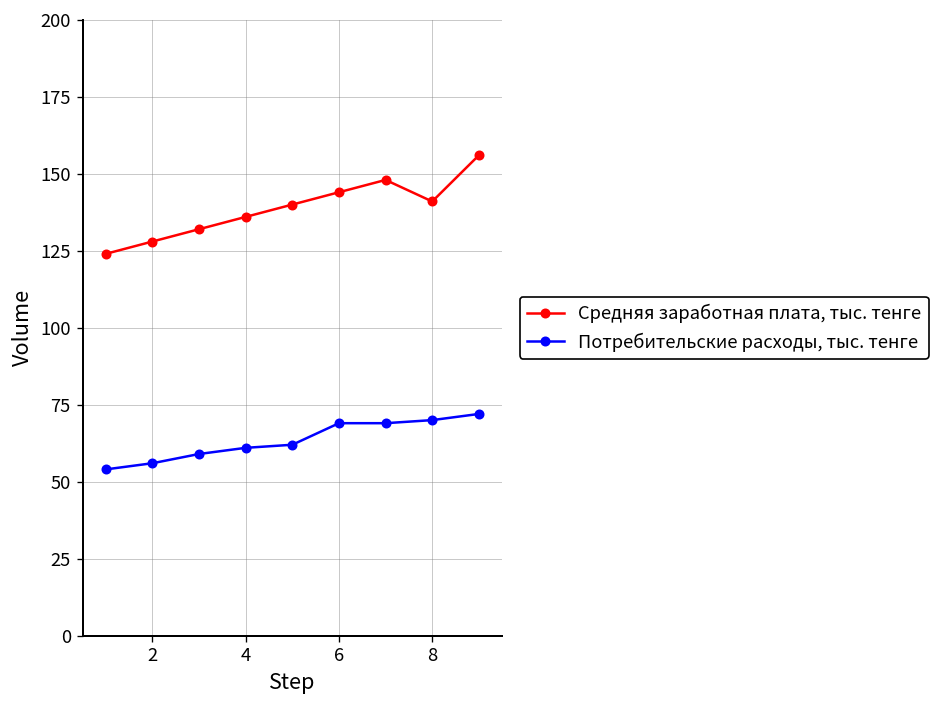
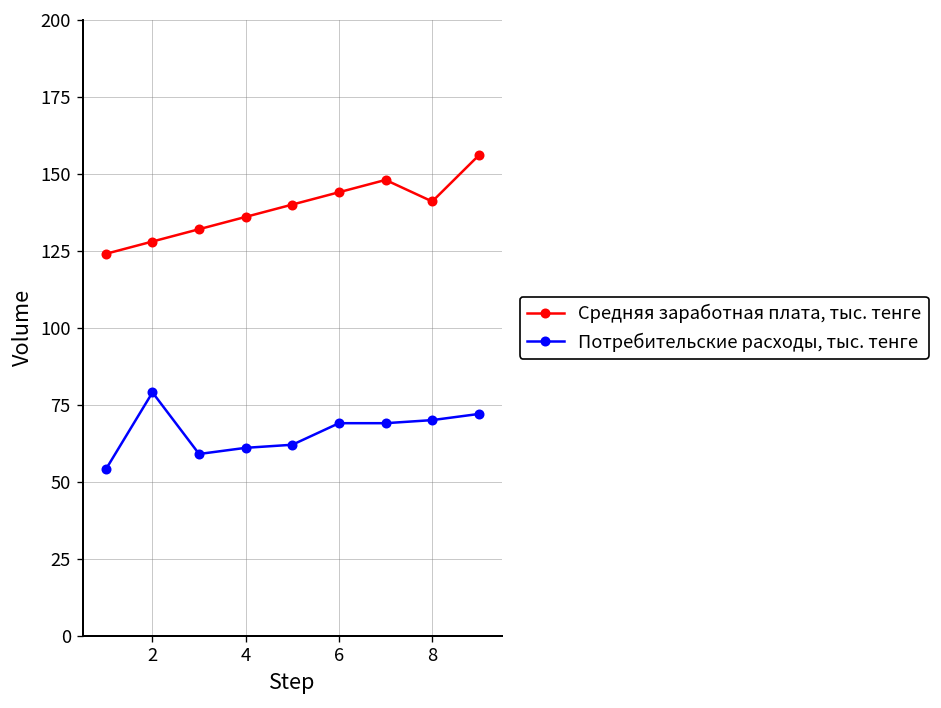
  {
    "Средняя заработная плата, тыс. тенге": {
      "2": 128,
      "4": 136,
      "6": 144,
      "8": 141
    },
    "Потребительские расходы, тыс. тенге": {
-     "2": 56,
+     "2": 79,
      "4": 61,
      "6": 69,
      "8": 70
    }
  }
